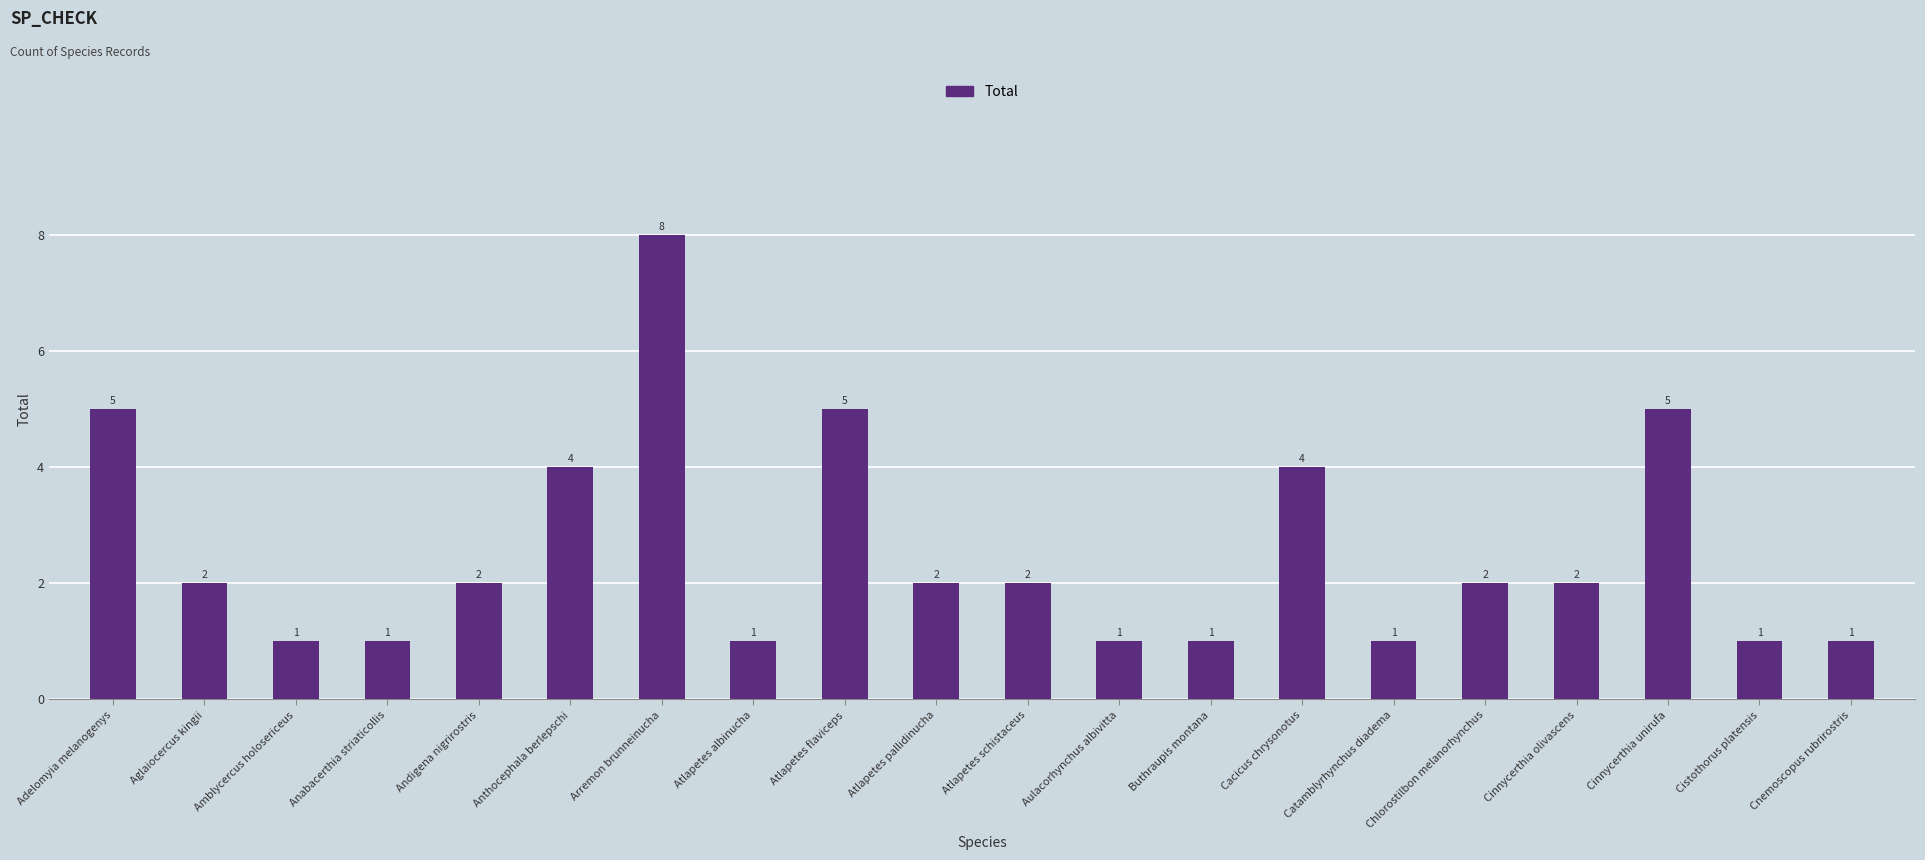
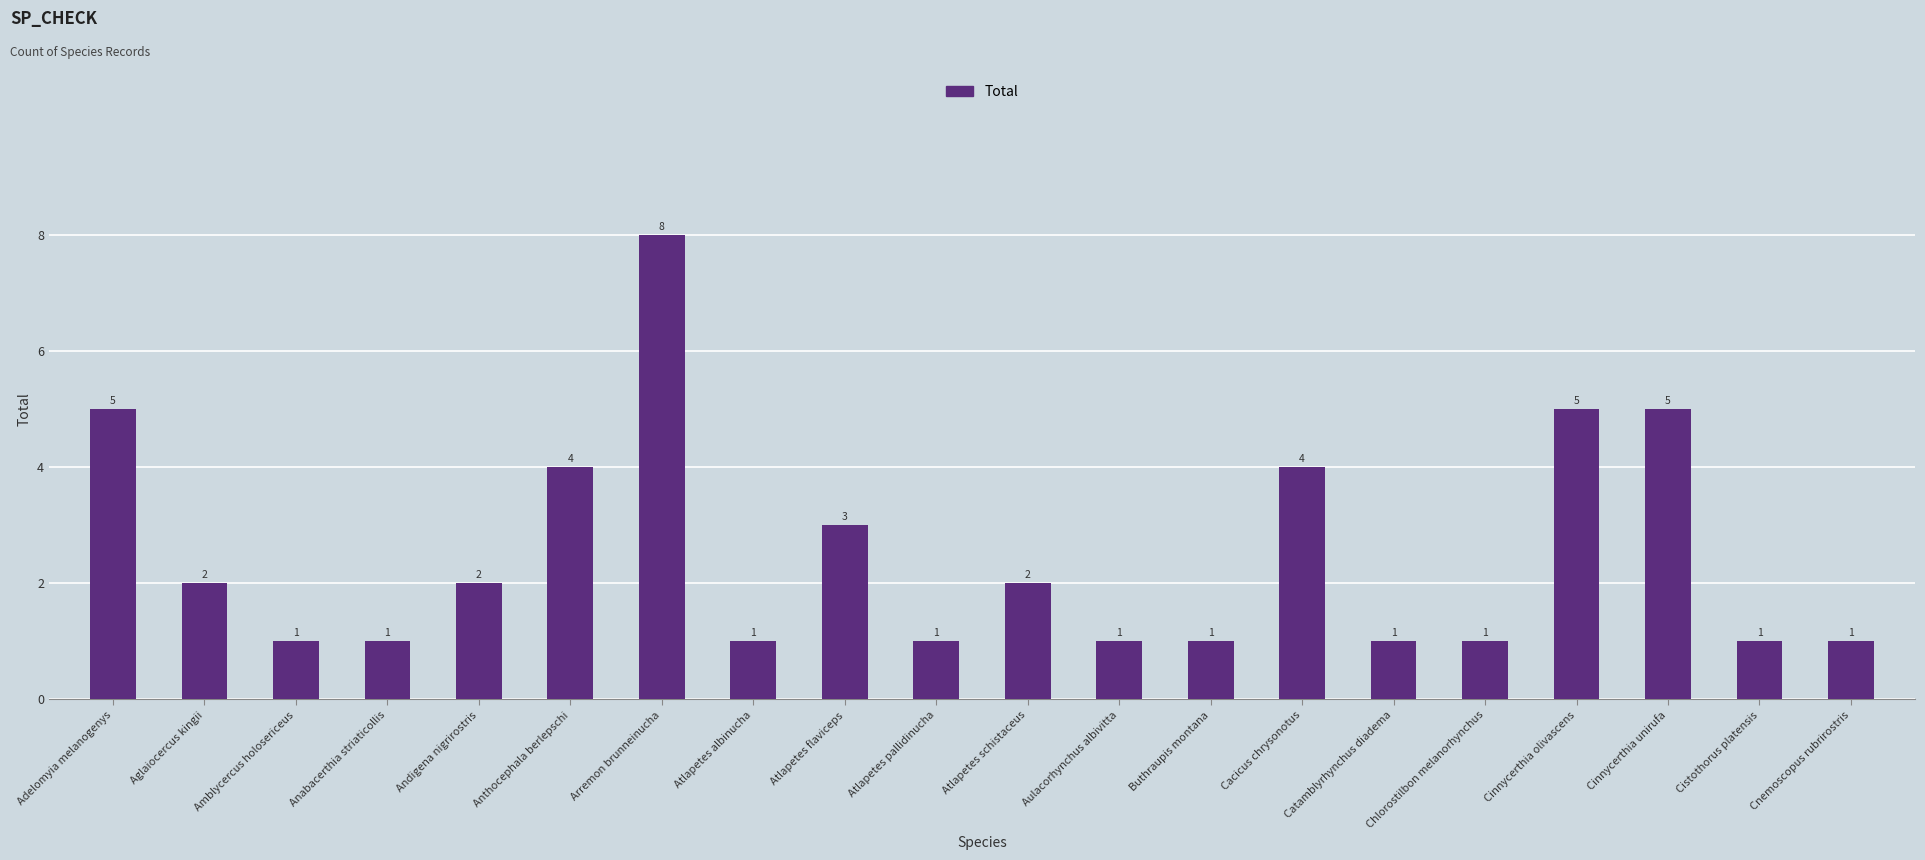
  {
    "Adelomyia melanogenys": 5,
    "Aglaiocercus kingii": 2,
    "Amblycercus holosericeus": 1,
    "Anabacerthia striaticollis": 1,
    "Andigena nigrirostris": 2,
    "Anthocephala berlepschi": 4,
    "Arremon brunneinucha": 8,
    "Atlapetes albinucha": 1,
-   "Atlapetes flaviceps": 5,
-   "Atlapetes pallidinucha": 2,
+   "Atlapetes flaviceps": 3,
+   "Atlapetes pallidinucha": 1,
    "Atlapetes schistaceus": 2,
    "Aulacorhynchus albivitta": 1,
    "Buthraupis montana": 1,
    "Cacicus chrysonotus": 4,
    "Catamblyrhynchus diadema": 1,
-   "Chlorostilbon melanorhynchus": 2,
-   "Cinnycerthia olivascens": 2,
+   "Chlorostilbon melanorhynchus": 1,
+   "Cinnycerthia olivascens": 5,
    "Cinnycerthia unirufa": 5,
    "Cistothorus platensis": 1,
    "Cnemoscopus rubrirostris": 1
  }
